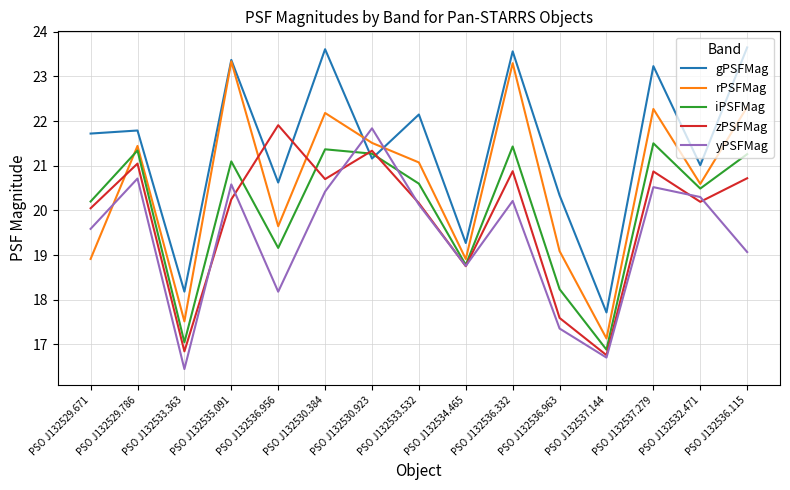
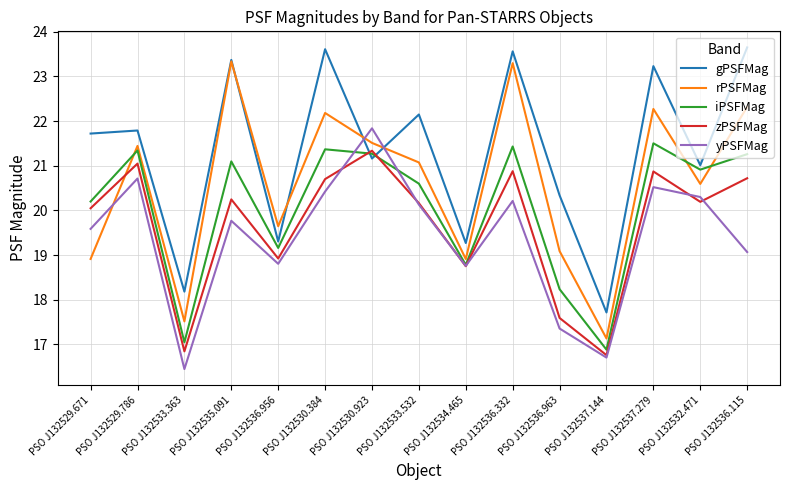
  {
    "gPSFMag": {
      "PSO J132529.671": 21.7,
      "PSO J132529.786": 21.8,
      "PSO J132533.363": 18.2,
-     "PSO J132536.956": 20.6,
+     "PSO J132536.956": 19.3,
      "PSO J132530.384": 23.6,
      "PSO J132530.923": 21.2,
      "PSO J132533.532": 22.1,
      "PSO J132534.465": 19.3,
      "PSO J132536.332": 23.6,
      "PSO J132536.963": 20.3,
      "PSO J132537.144": 17.7,
      "PSO J132537.279": 23.2,
      "PSO J132532.471": 21.0
    },
    "rPSFMag": {
      "PSO J132529.671": 18.9,
      "PSO J132529.786": 21.4,
      "PSO J132533.363": 17.5,
      "PSO J132536.956": 19.6,
      "PSO J132530.384": 22.2,
      "PSO J132530.923": 21.5,
      "PSO J132533.532": 21.1,
      "PSO J132534.465": 18.9,
      "PSO J132536.332": 23.3,
      "PSO J132536.963": 19.1,
      "PSO J132537.144": 17.1,
      "PSO J132537.279": 22.3,
      "PSO J132532.471": 20.6
    },
    "iPSFMag": {
      "PSO J132529.671": 20.2,
      "PSO J132529.786": 21.3,
      "PSO J132533.363": 17.0,
      "PSO J132535.091": 21.1,
      "PSO J132536.956": 19.2,
      "PSO J132530.384": 21.4,
      "PSO J132530.923": 21.3,
      "PSO J132533.532": 20.6,
      "PSO J132536.332": 21.4,
      "PSO J132536.963": 18.2,
      "PSO J132537.144": 16.9,
      "PSO J132537.279": 21.5,
-     "PSO J132532.471": 20.5
+     "PSO J132532.471": 20.9
    },
    "zPSFMag": {
      "PSO J132529.671": 20.0,
      "PSO J132529.786": 21.0,
      "PSO J132533.363": 16.8,
      "PSO J132535.091": 20.2,
-     "PSO J132536.956": 21.9,
+     "PSO J132536.956": 18.9,
      "PSO J132530.384": 20.7,
      "PSO J132530.923": 21.3,
      "PSO J132536.332": 20.9,
      "PSO J132536.963": 17.6,
      "PSO J132537.279": 20.9,
      "PSO J132532.471": 20.2,
      "PSO J132536.115": 20.7
    },
    "yPSFMag": {
      "PSO J132529.671": 19.6,
      "PSO J132529.786": 20.7,
      "PSO J132533.363": 16.4,
-     "PSO J132535.091": 20.6,
-     "PSO J132536.956": 18.2,
+     "PSO J132535.091": 19.8,
+     "PSO J132536.956": 18.8,
      "PSO J132530.384": 20.4,
      "PSO J132530.923": 21.8,
      "PSO J132536.332": 20.2,
      "PSO J132536.963": 17.4,
      "PSO J132537.279": 20.5,
      "PSO J132532.471": 20.3,
      "PSO J132536.115": 19.1
    }
  }
